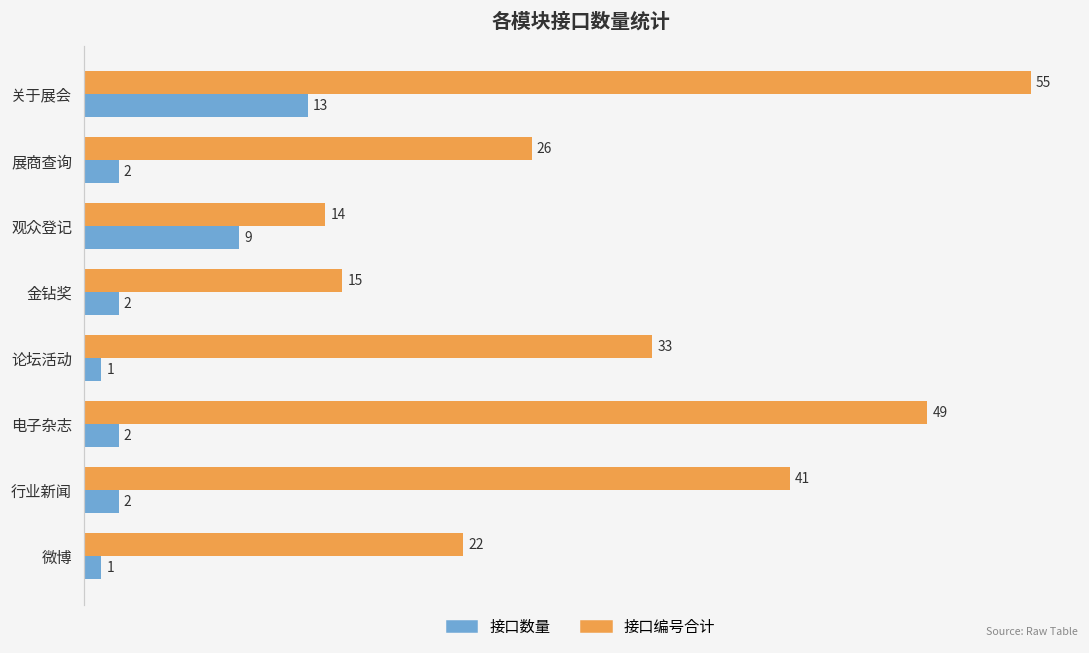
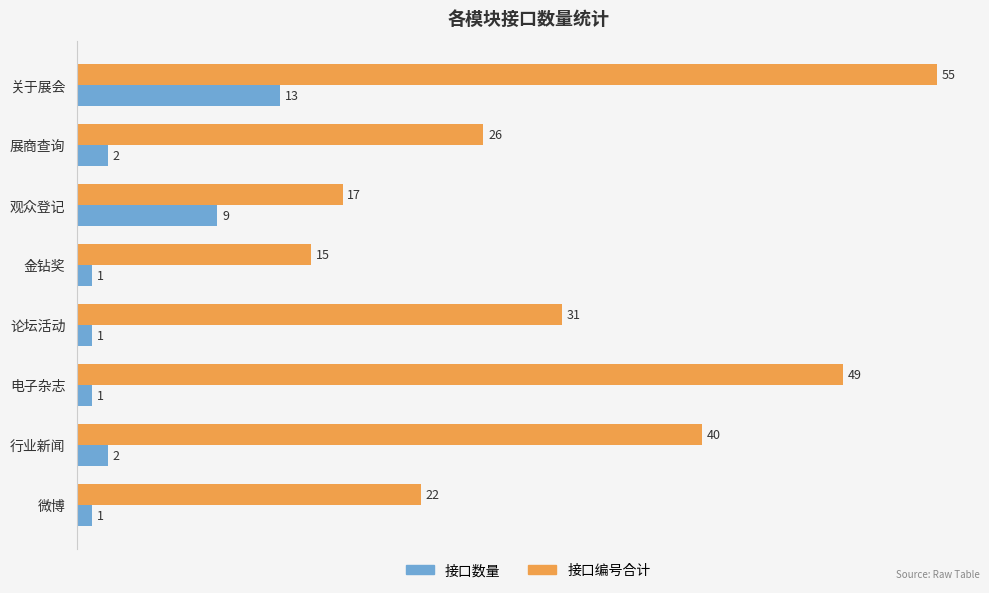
  {
    "接口数量": {
      "关于展会": 13,
      "展商查询": 2,
      "观众登记": 9,
-     "金钻奖": 2,
+     "金钻奖": 1,
      "论坛活动": 1,
-     "电子杂志": 2,
+     "电子杂志": 1,
      "行业新闻": 2,
      "微博": 1
    },
    "接口编号合计": {
      "关于展会": 55,
      "展商查询": 26,
-     "观众登记": 14,
+     "观众登记": 17,
      "金钻奖": 15,
-     "论坛活动": 33,
+     "论坛活动": 31,
      "电子杂志": 49,
-     "行业新闻": 41,
+     "行业新闻": 40,
      "微博": 22
    }
  }
